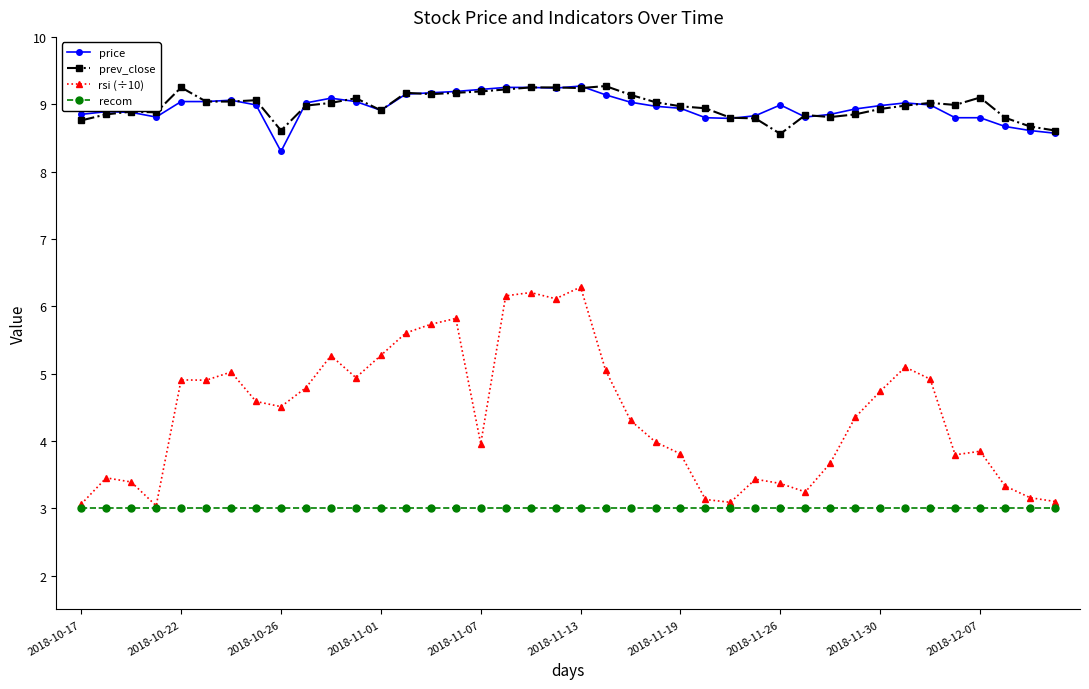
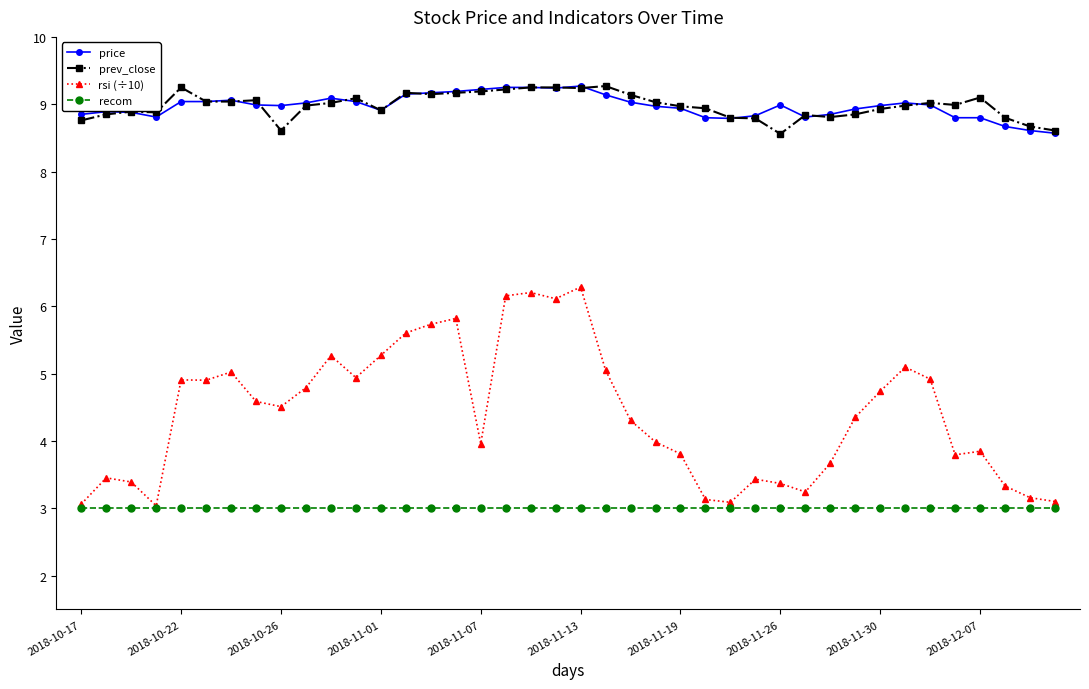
  {
    "price": {
      "2018-10-22": 9.0,
-     "2018-10-26": 8.3,
+     "2018-10-26": 9.0,
      "2018-11-26": 9.0,
      "2018-11-30": 9.0,
      "2018-12-07": 8.8
    },
    "prev_close": {
      "2018-10-22": 9.3,
      "2018-10-26": 8.6,
      "2018-11-26": 8.6,
      "2018-11-30": 8.9,
      "2018-12-07": 9.1
    },
    "rsi (÷10)": {
      "2018-10-22": 4.9,
      "2018-10-26": 4.5,
      "2018-11-01": 5.3,
      "2018-11-07": 4.0,
      "2018-11-13": 6.3,
      "2018-11-19": 3.8,
      "2018-11-26": 3.4,
      "2018-11-30": 4.7,
      "2018-12-07": 3.8
    },
    "recom": {
      "2018-10-22": 3.0,
      "2018-10-26": 3.0,
      "2018-11-01": 3.0,
      "2018-11-07": 3.0,
      "2018-11-13": 3.0,
      "2018-11-19": 3.0,
      "2018-11-26": 3.0,
      "2018-11-30": 3.0,
      "2018-12-07": 3.0
    }
  }
